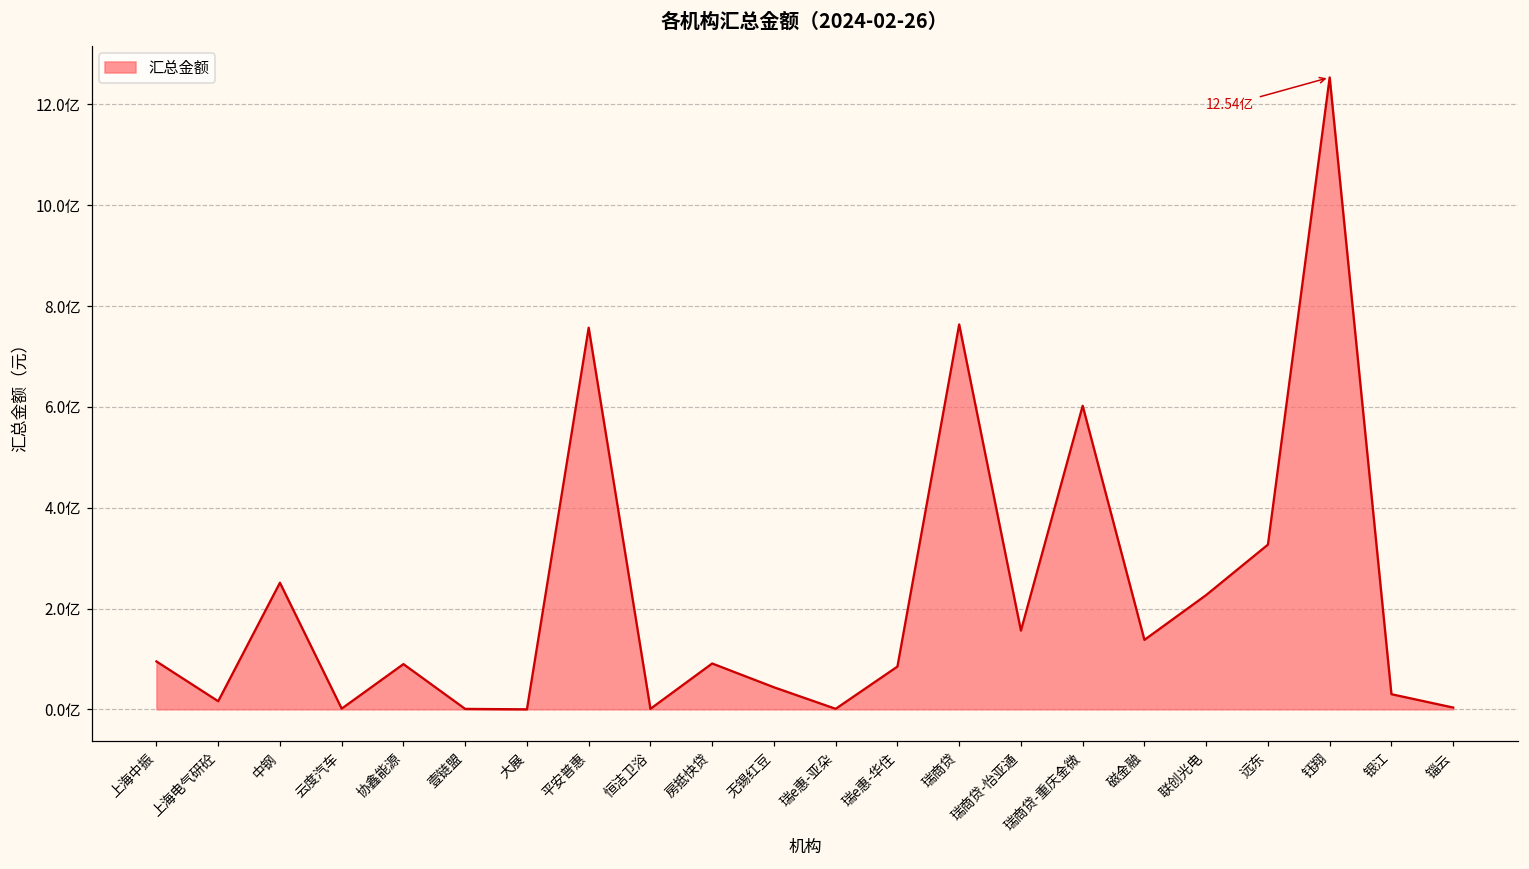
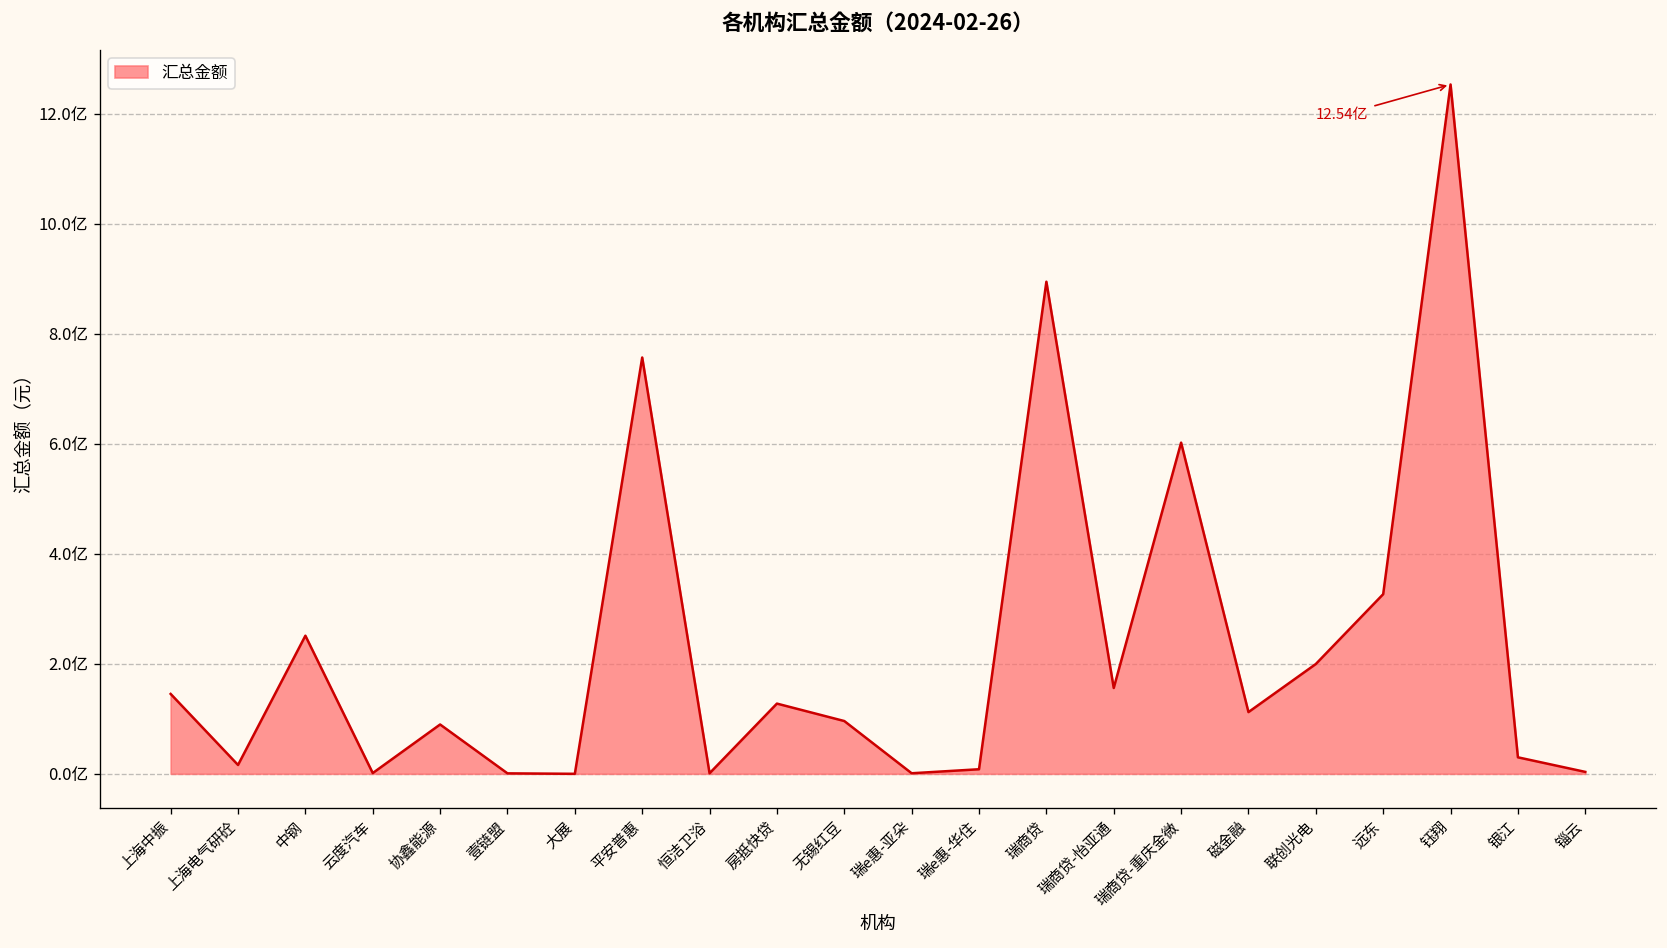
  {
-   "上海中振": "1.0亿",
+   "上海中振": "1.5亿",
    "上海电气研砼": "0.2亿",
    "中钢": "2.5亿",
    "云度汽车": "0.0亿",
    "协鑫能源": "0.9亿",
    "壹链盟": "0.0亿",
    "大展": "0.0亿",
    "平安普惠": "7.6亿",
    "恒洁卫浴": "0.0亿",
-   "房抵快贷": "0.9亿",
-   "无锡红豆": "0.4亿",
+   "房抵快贷": "1.3亿",
+   "无锡红豆": "1.0亿",
    "瑞e惠-亚朵": "0.0亿",
-   "瑞e惠-华住": "0.8亿",
-   "瑞商贷": "7.6亿",
+   "瑞e惠-华住": "0.1亿",
+   "瑞商贷": "8.9亿",
    "瑞商贷-怡亚通": "1.6亿",
    "瑞商贷-重庆金微": "6.0亿",
-   "磁金融": "1.4亿",
-   "联创光电": "2.3亿",
+   "磁金融": "1.1亿",
+   "联创光电": "2.0亿",
    "远东": "3.3亿",
    "银江": "0.3亿",
    "锱云": "0.0亿"
  }
